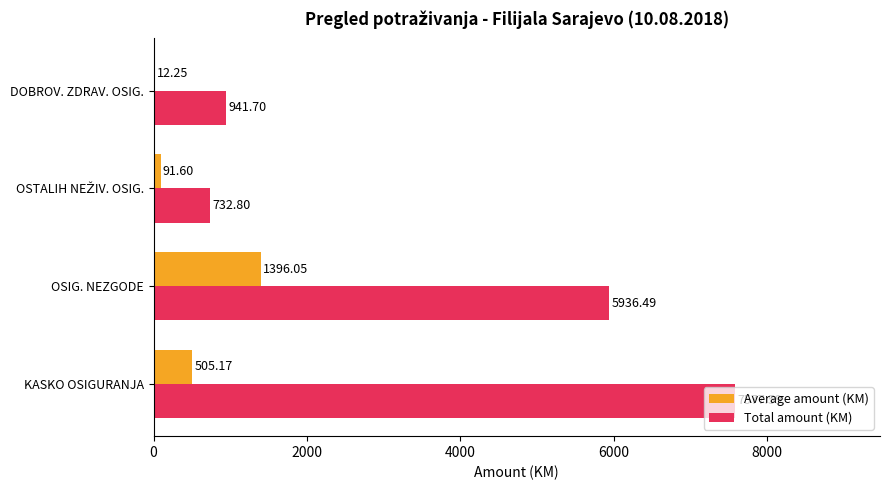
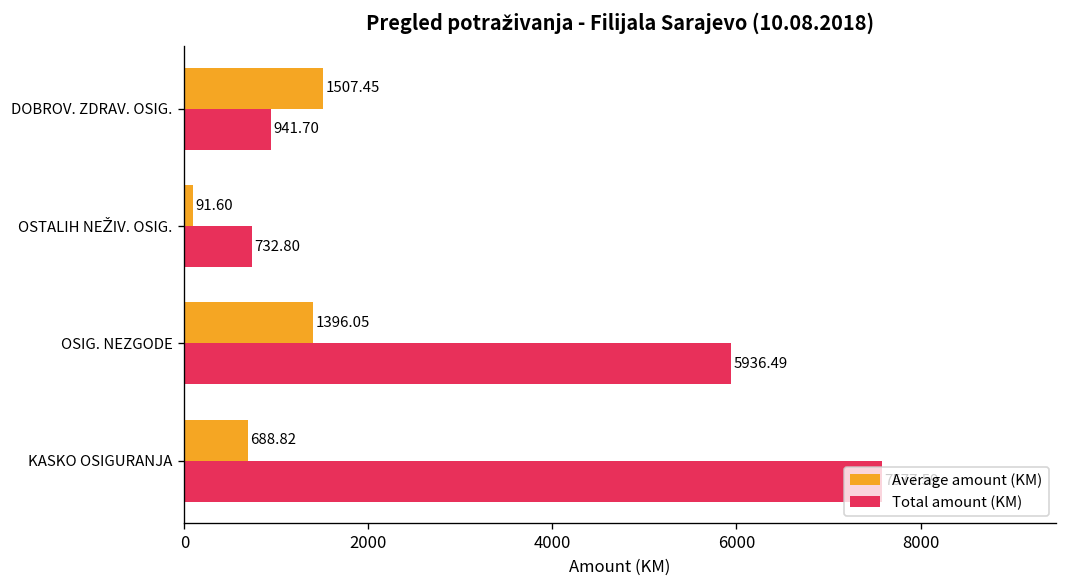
  {
    "Average amount (KM)": {
-     "DOBROV. ZDRAV. OSIG.": 12.25,
+     "DOBROV. ZDRAV. OSIG.": 1507.45,
      "OSTALIH NEŽIV. OSIG.": 91.60,
      "OSIG. NEZGODE": 1396.05,
-     "KASKO OSIGURANJA": 505.17
+     "KASKO OSIGURANJA": 688.82
    },
    "Total amount (KM)": {
      "DOBROV. ZDRAV. OSIG.": 941.70,
      "OSTALIH NEŽIV. OSIG.": 732.80,
      "OSIG. NEZGODE": 5936.49
    }
  }
